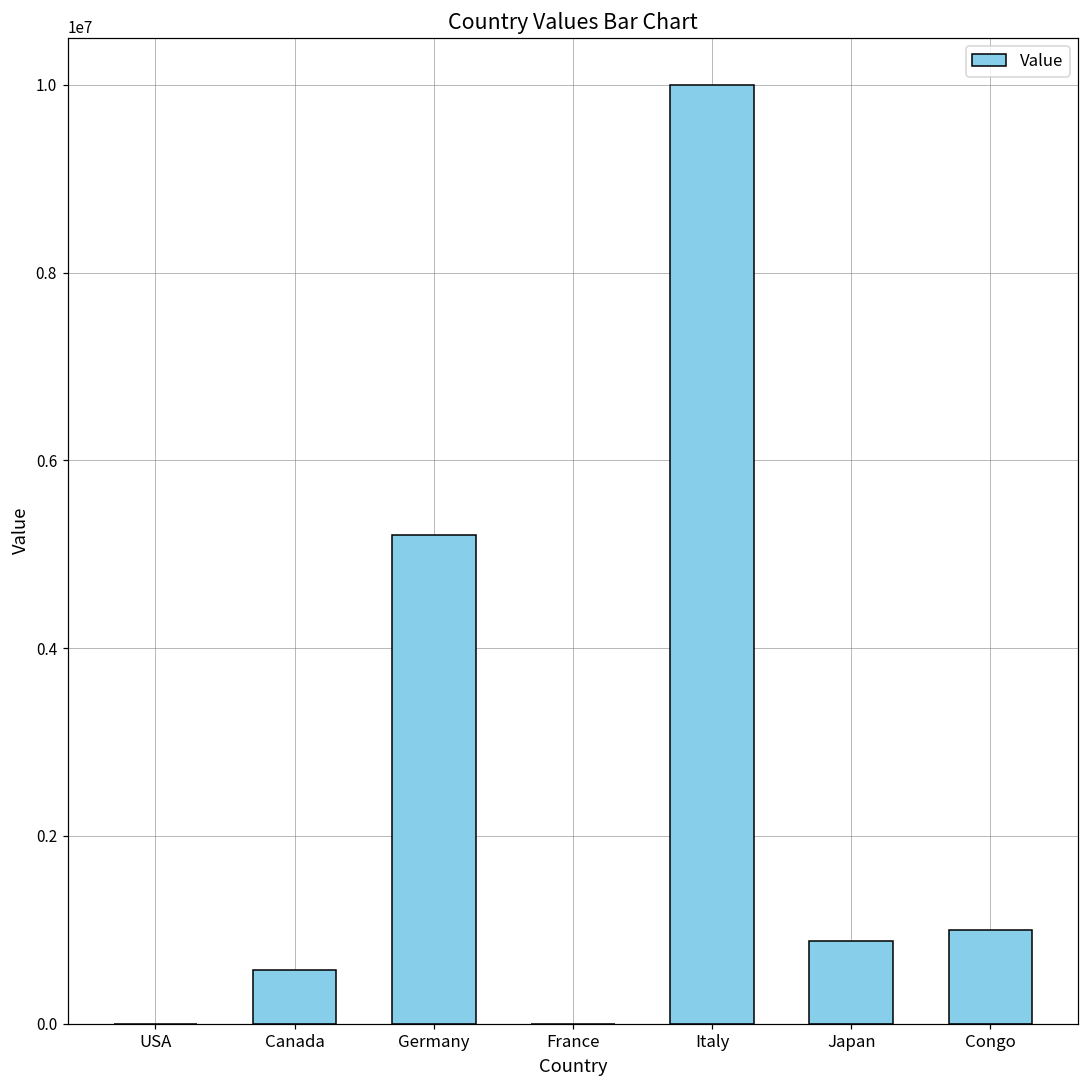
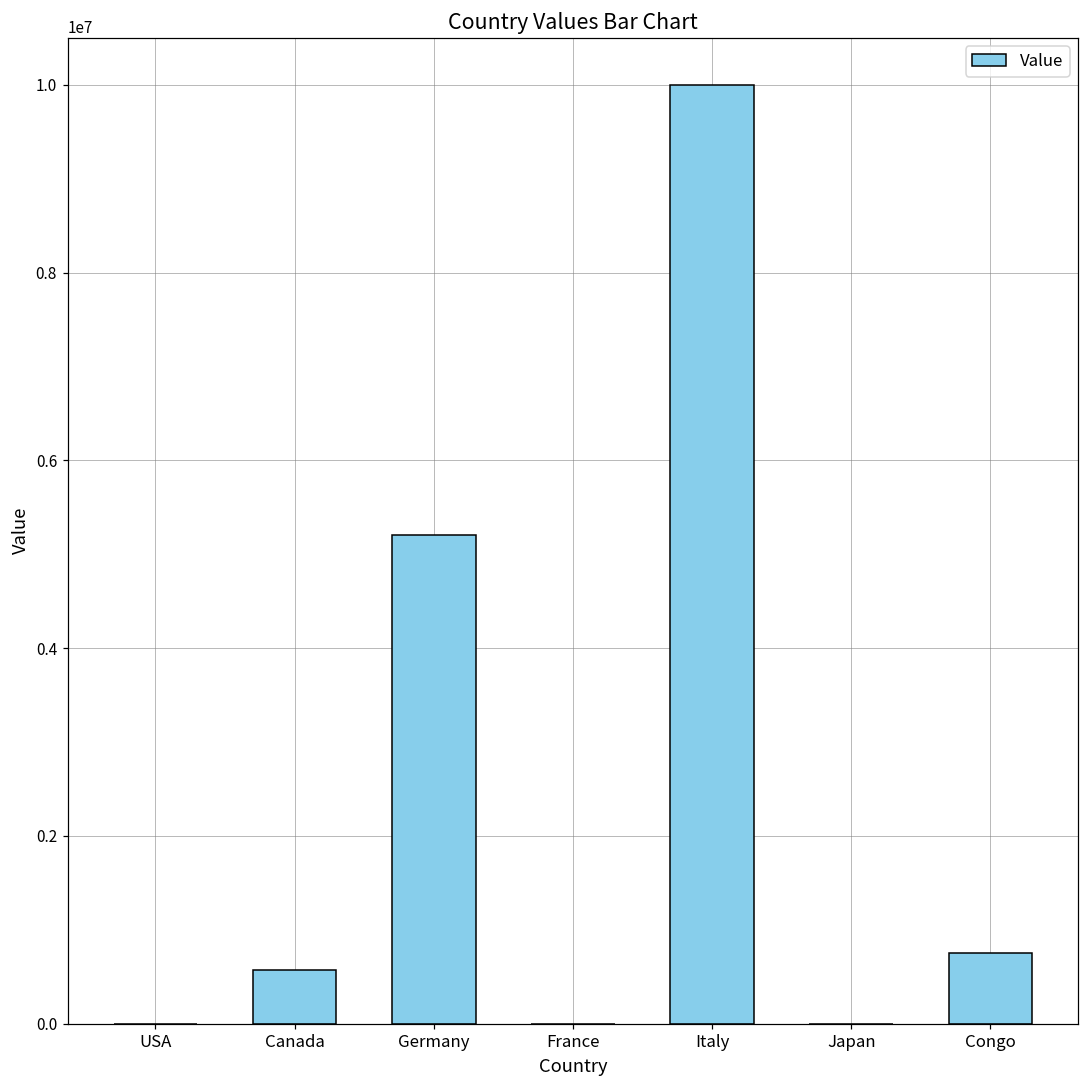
  {
    "Canada": 600000,
    "Germany": 5200000,
    "Italy": 10000000,
-   "Japan": 900000,
-   "Congo": 1000000
+   "Japan": 0,
+   "Congo": 800000
  }
